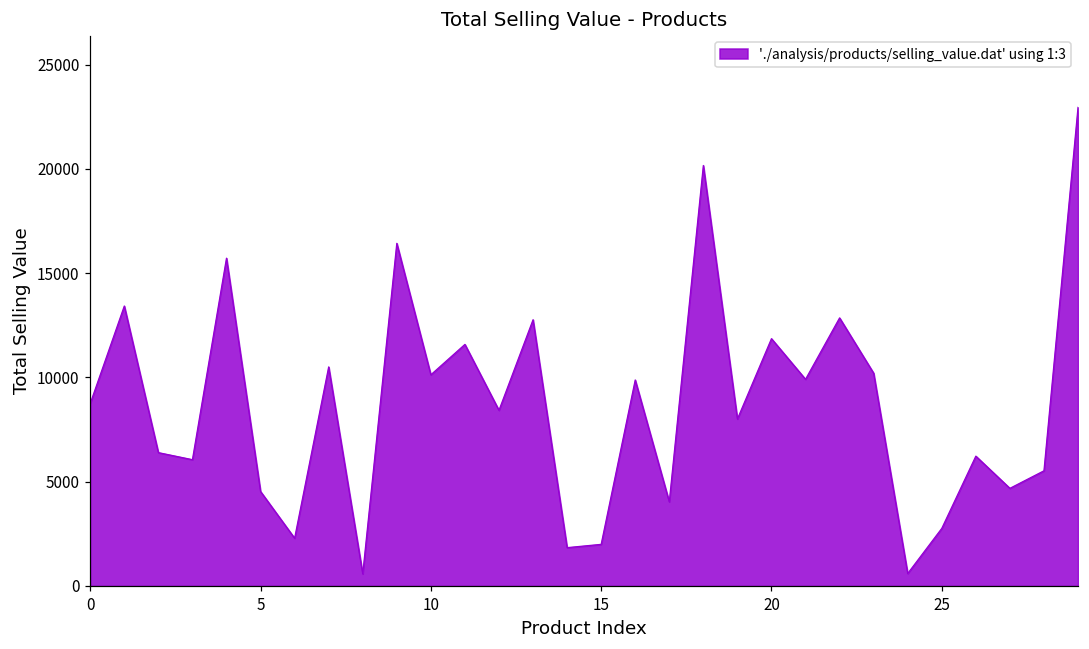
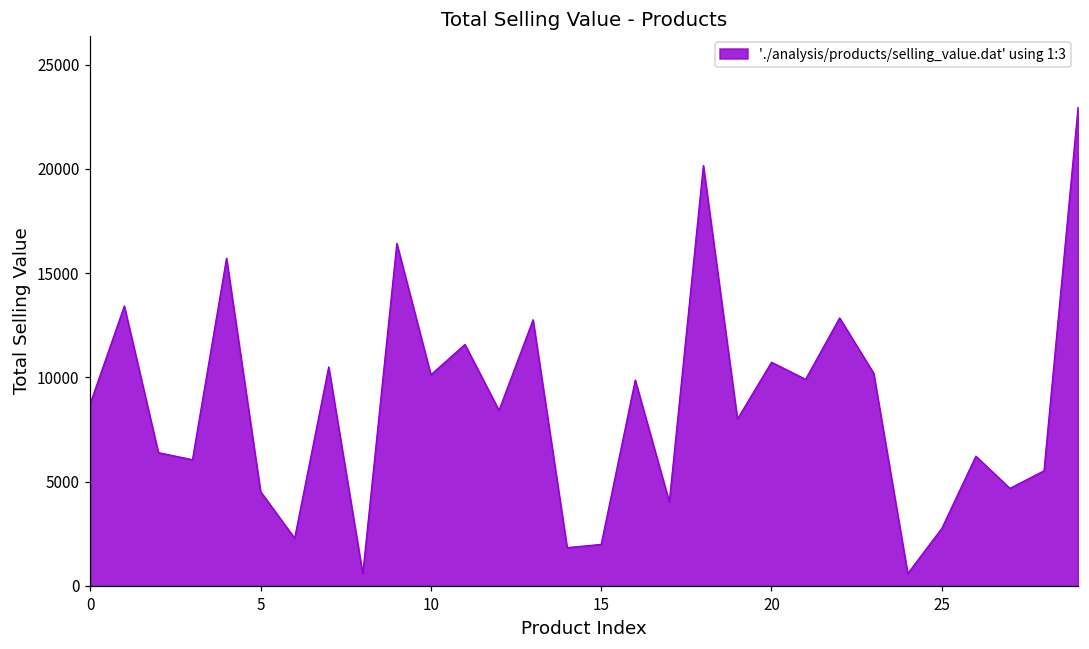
  {
    "0": 8800,
    "5": 4500,
    "10": 10100,
    "15": 2000,
-   "20": 11900,
+   "20": 10700,
    "25": 2800
  }
